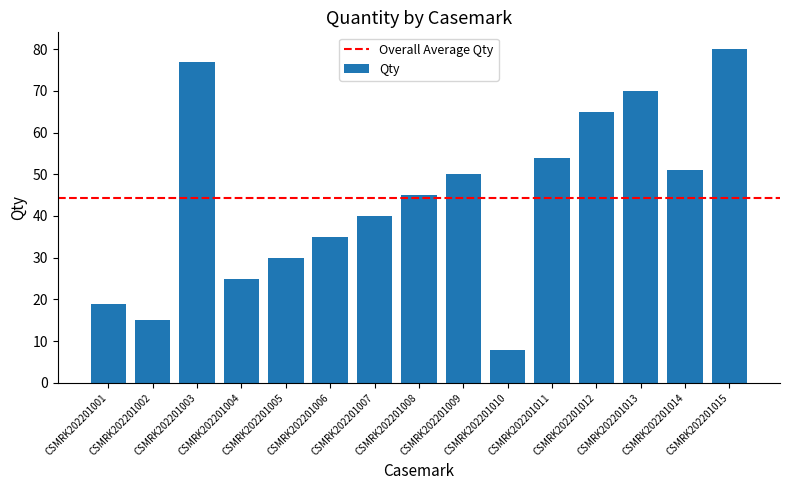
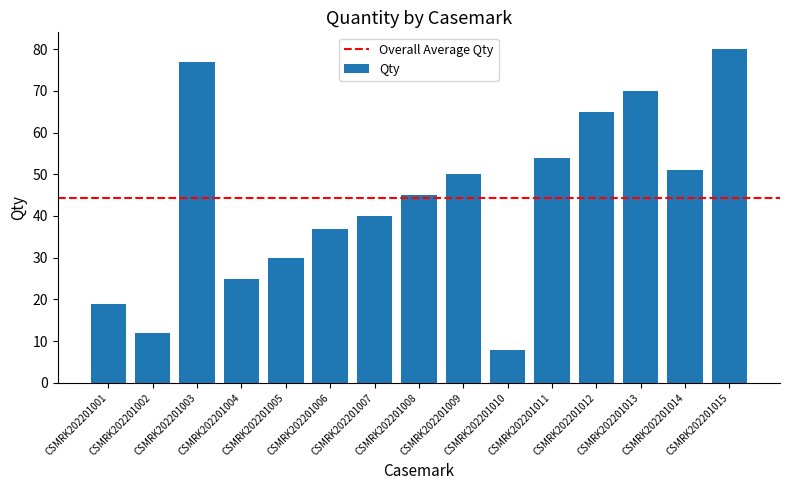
  {
    "CSMRK202201001": 19,
-   "CSMRK202201002": 15,
+   "CSMRK202201002": 12,
    "CSMRK202201003": 77,
    "CSMRK202201004": 25,
    "CSMRK202201005": 30,
-   "CSMRK202201006": 35,
+   "CSMRK202201006": 37,
    "CSMRK202201007": 40,
    "CSMRK202201008": 45,
    "CSMRK202201009": 50,
    "CSMRK202201010": 8,
    "CSMRK202201011": 54,
    "CSMRK202201012": 65,
    "CSMRK202201013": 70,
    "CSMRK202201014": 51,
    "CSMRK202201015": 80
  }
